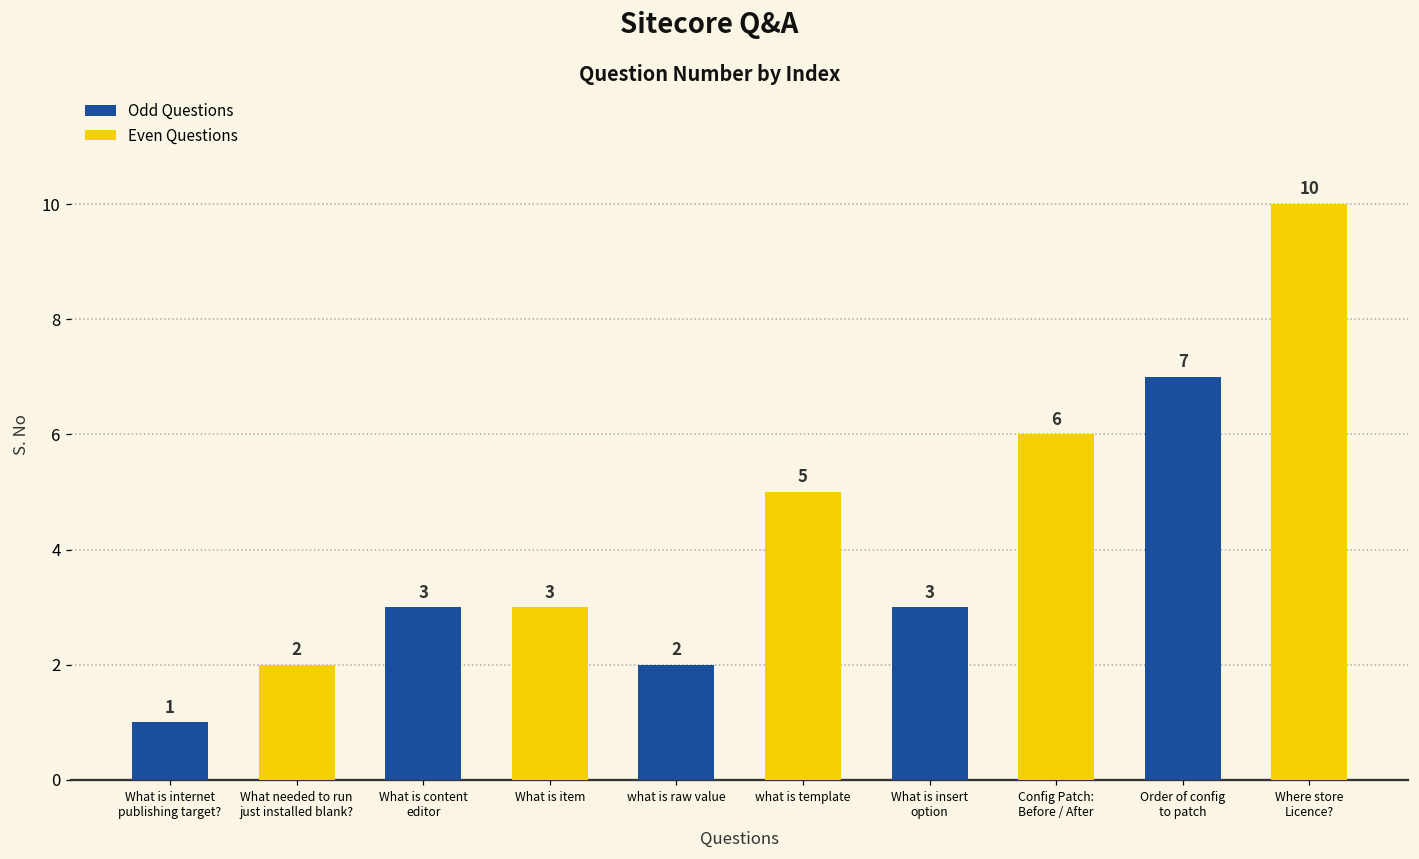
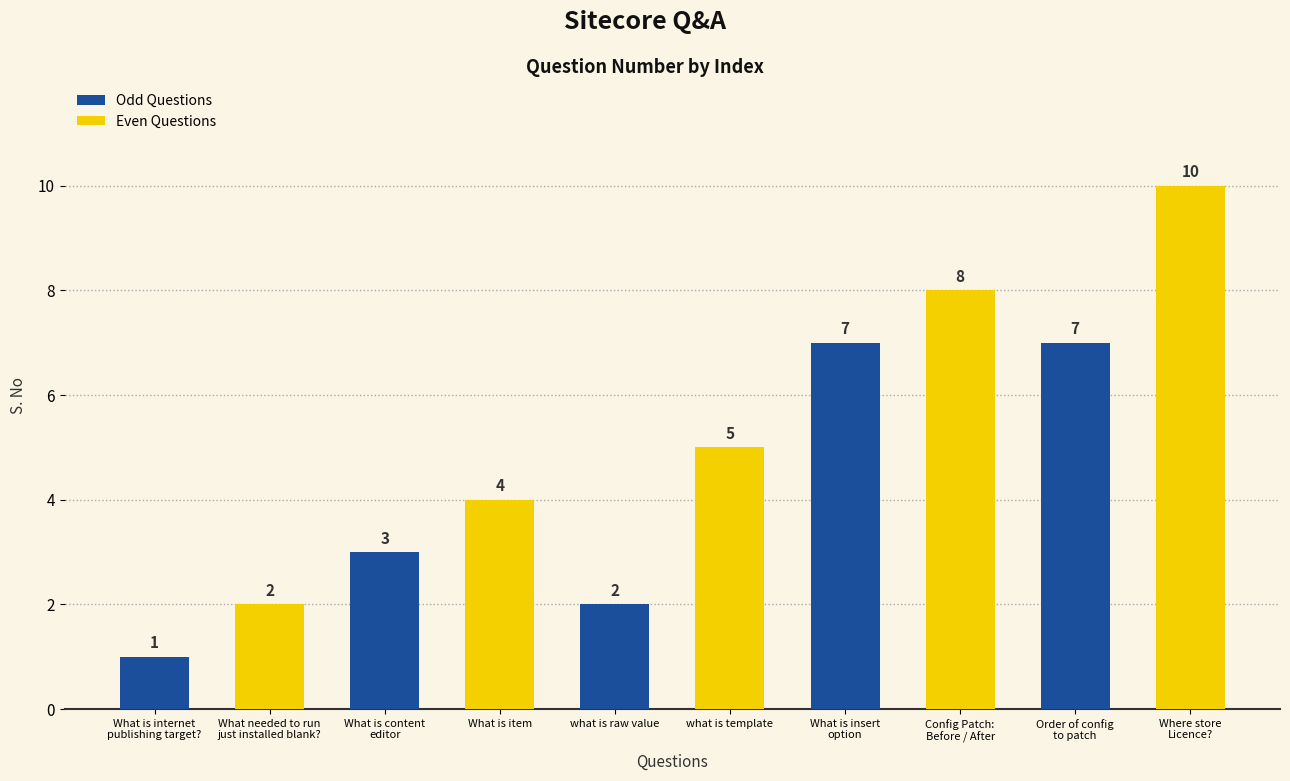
  {
    "What is internet publishing target?": 1,
    "What needed to run just installed blank?": 2,
    "What is content editor": 3,
-   "What is item": 3,
+   "What is item": 4,
    "what is raw value": 2,
    "what is template": 5,
-   "What is insert option": 3,
-   "Config Patch: Before / After": 6,
+   "What is insert option": 7,
+   "Config Patch: Before / After": 8,
    "Order of config to patch": 7,
    "Where store Licence?": 10
  }
